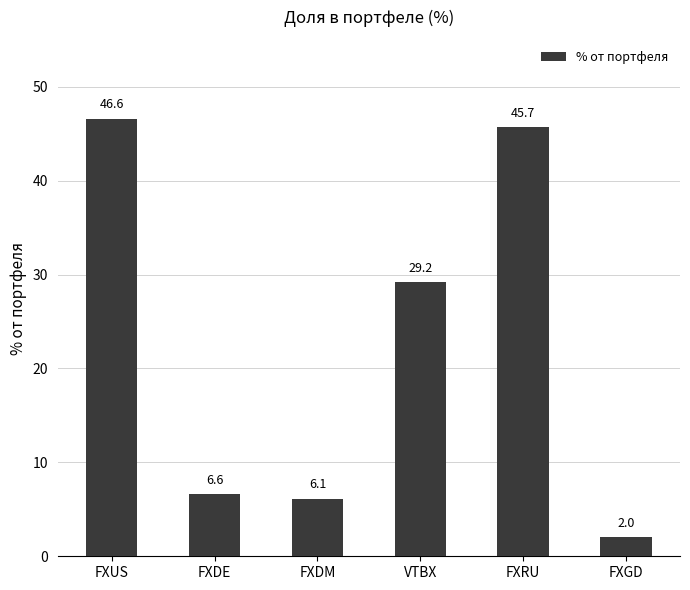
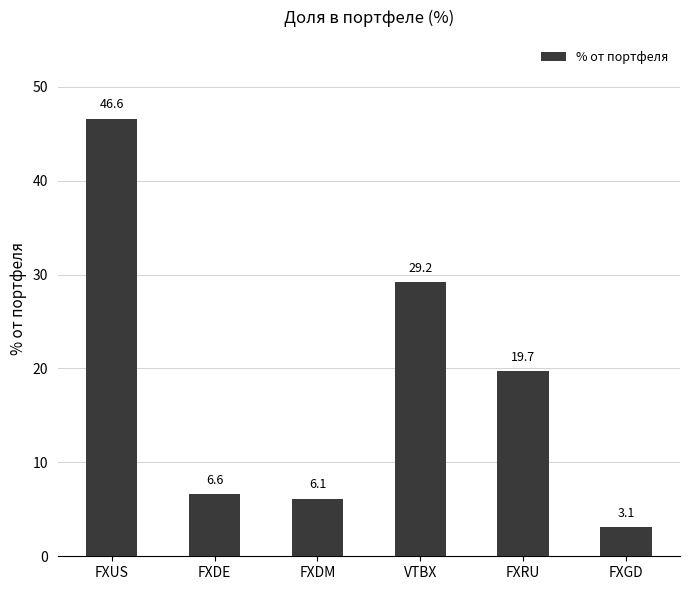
  {
    "FXUS": 46.6,
    "FXDE": 6.6,
    "FXDM": 6.1,
    "VTBX": 29.2,
-   "FXRU": 45.7,
-   "FXGD": 2.0
+   "FXRU": 19.7,
+   "FXGD": 3.1
  }
